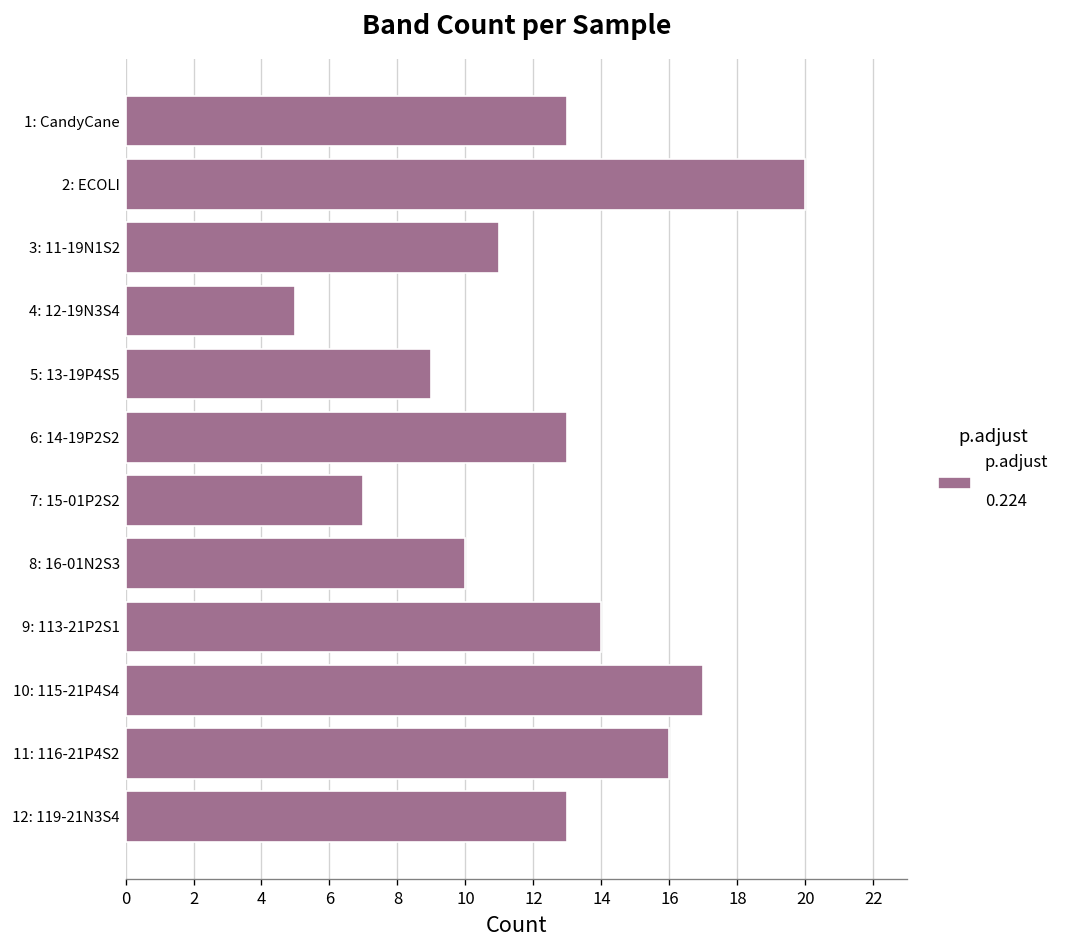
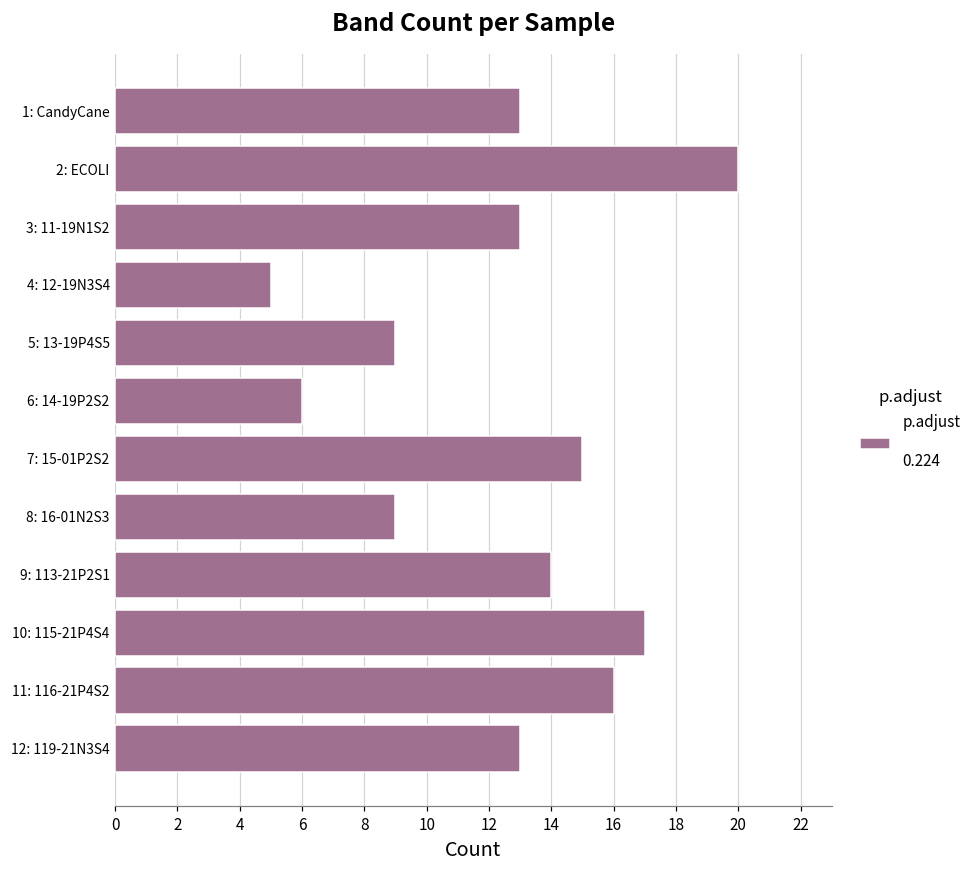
  {
    "1: CandyCane": 13,
    "2: ECOLI": 20,
-   "3: 11-19N1S2": 11,
+   "3: 11-19N1S2": 13,
    "4: 12-19N3S4": 5,
    "5: 13-19P4S5": 9,
-   "6: 14-19P2S2": 13,
-   "7: 15-01P2S2": 7,
-   "8: 16-01N2S3": 10,
+   "6: 14-19P2S2": 6,
+   "7: 15-01P2S2": 15,
+   "8: 16-01N2S3": 9,
    "9: 113-21P2S1": 14,
    "10: 115-21P4S4": 17,
    "11: 116-21P4S2": 16,
    "12: 119-21N3S4": 13
  }
